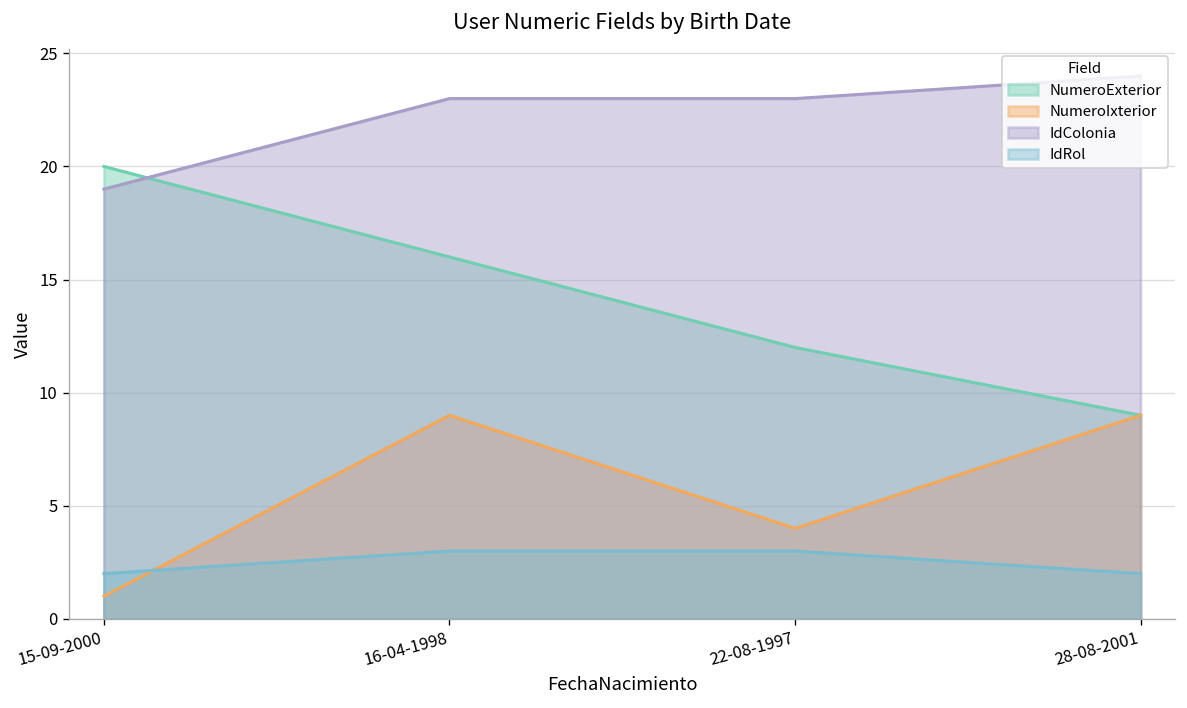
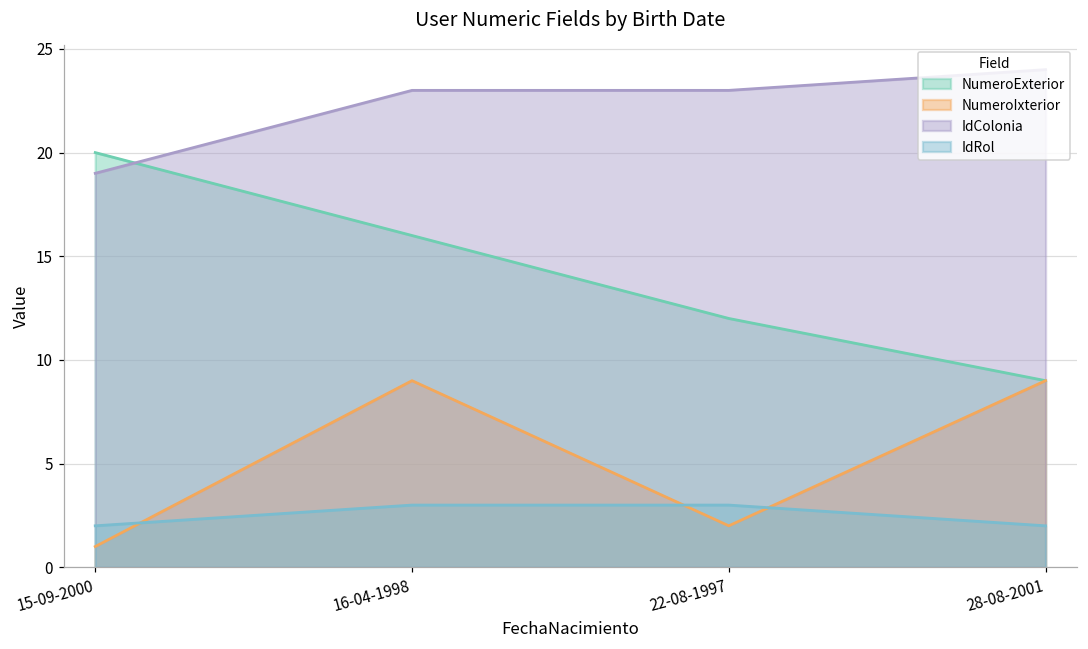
  {
    "NumeroIxterior": {
      "15-09-2000": 1,
      "16-04-1998": 9,
-     "22-08-1997": 4
+     "22-08-1997": 2
    }
  }
